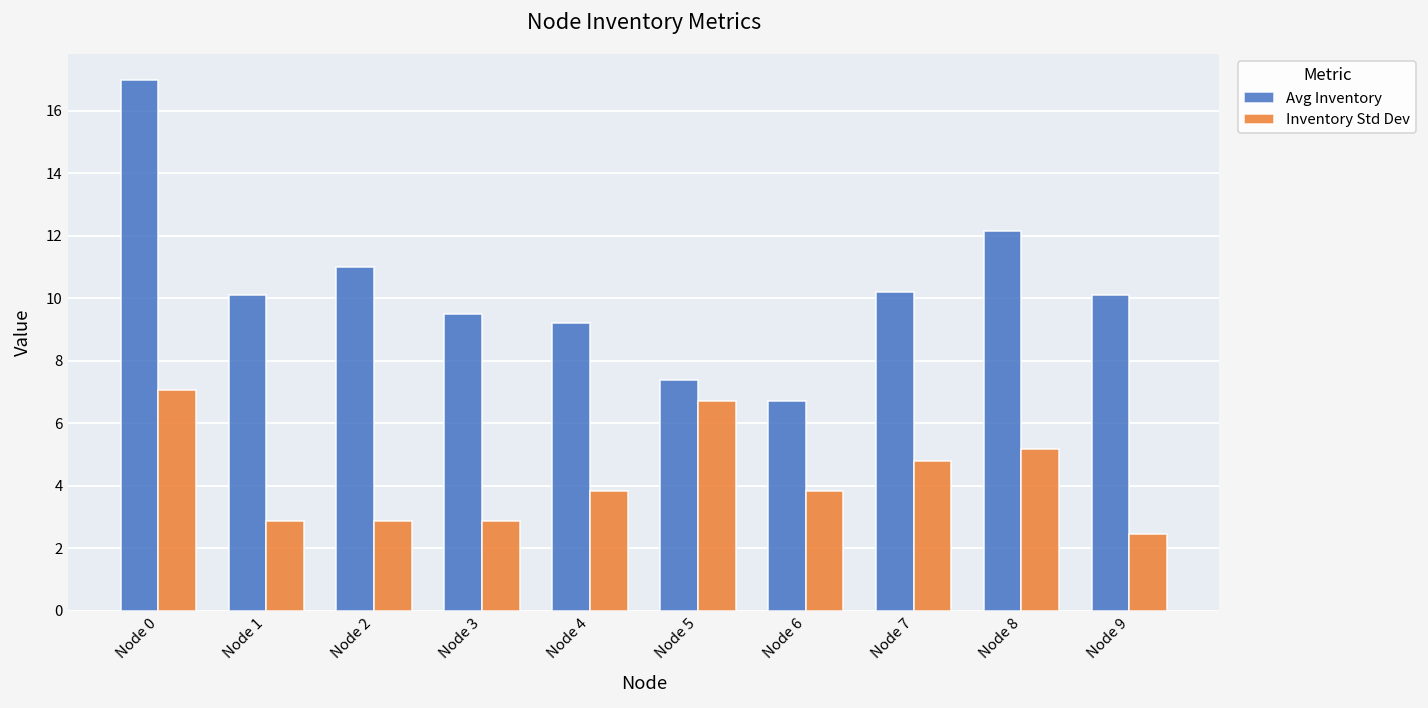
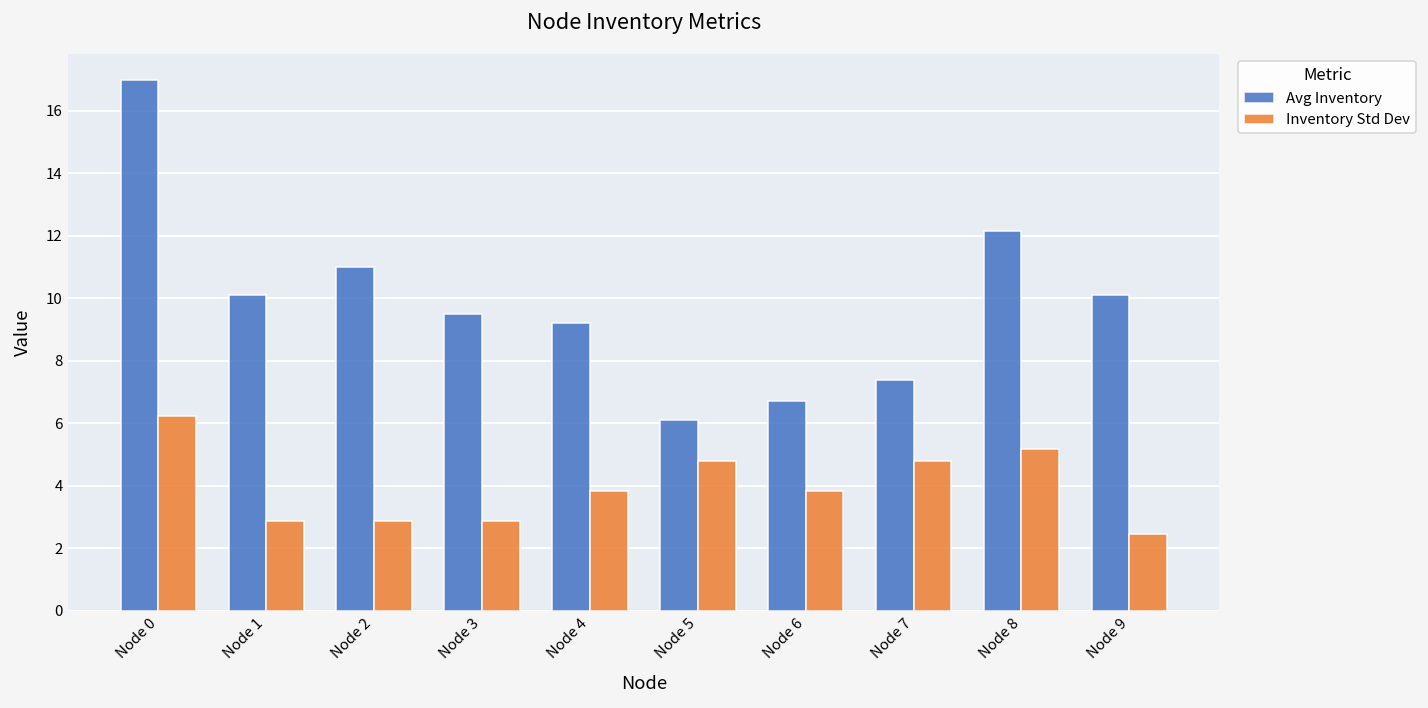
  {
    "Avg Inventory": {
      "Node 0": 17.0,
      "Node 1": 10.1,
      "Node 2": 11.0,
      "Node 3": 9.5,
      "Node 4": 9.2,
-     "Node 5": 7.4,
+     "Node 5": 6.1,
      "Node 6": 6.7,
-     "Node 7": 10.2,
+     "Node 7": 7.4,
      "Node 8": 12.1,
      "Node 9": 10.1
    },
    "Inventory Std Dev": {
-     "Node 0": 7.1,
+     "Node 0": 6.2,
      "Node 1": 2.9,
      "Node 2": 2.9,
      "Node 3": 2.9,
      "Node 4": 3.8,
-     "Node 5": 6.7,
+     "Node 5": 4.8,
      "Node 6": 3.8,
      "Node 7": 4.8,
      "Node 8": 5.2,
      "Node 9": 2.5
    }
  }
